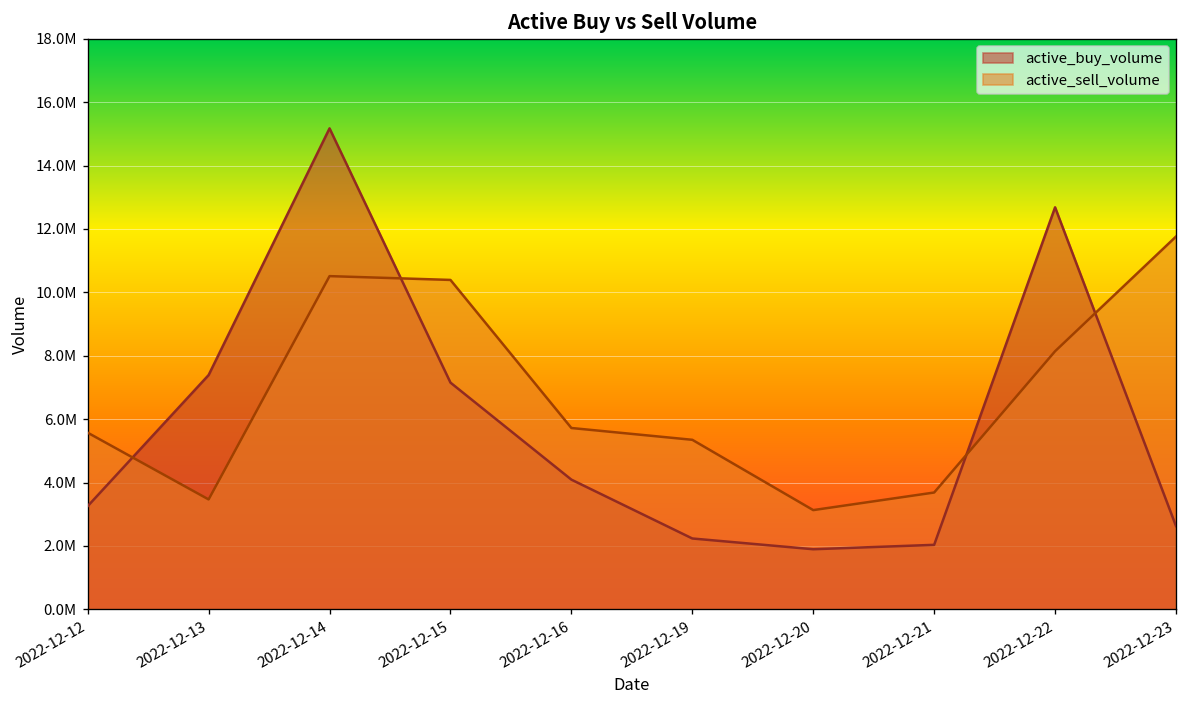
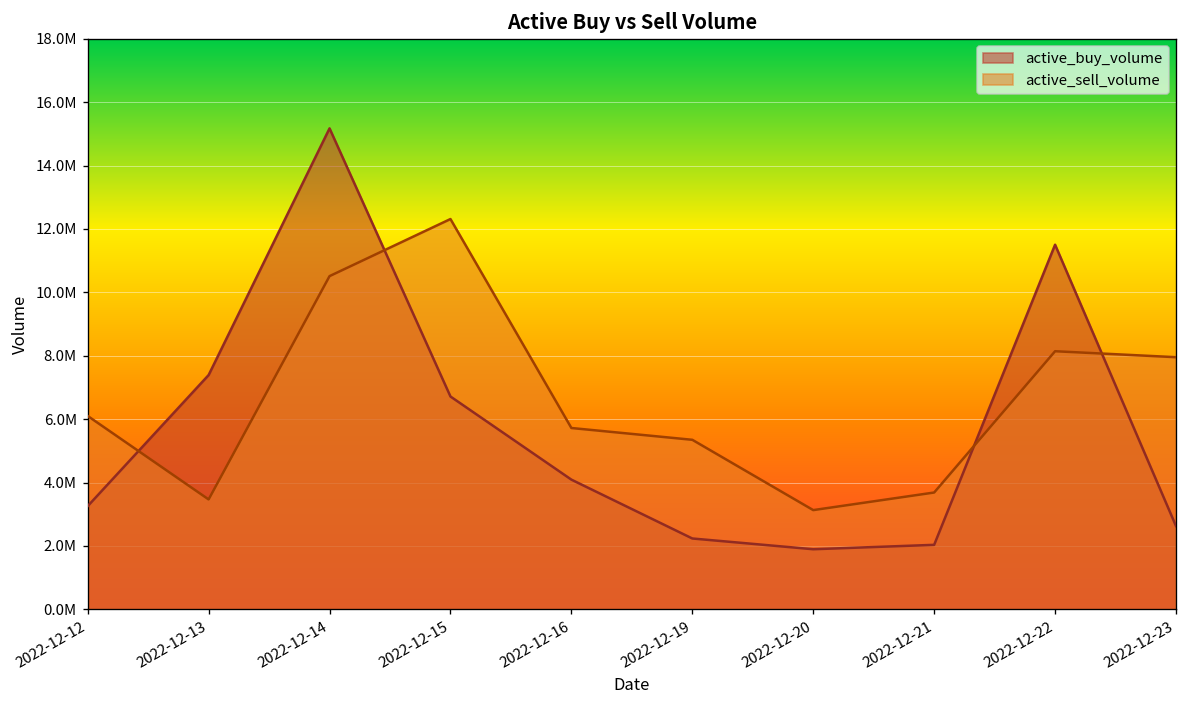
  {
    "active_buy_volume": {
      "2022-12-12": 3300000,
      "2022-12-13": 7400000,
      "2022-12-14": 15200000,
-     "2022-12-15": 7200000,
+     "2022-12-15": 6700000,
      "2022-12-16": 4100000,
      "2022-12-19": 2200000,
      "2022-12-20": 1900000,
      "2022-12-21": 2000000,
-     "2022-12-22": 12700000,
+     "2022-12-22": 11500000,
      "2022-12-23": 2600000
    },
    "active_sell_volume": {
-     "2022-12-12": 5600000,
+     "2022-12-12": 6100000,
      "2022-12-13": 3500000,
      "2022-12-14": 10500000,
-     "2022-12-15": 10400000,
+     "2022-12-15": 12300000,
      "2022-12-16": 5700000,
      "2022-12-19": 5300000,
      "2022-12-20": 3100000,
      "2022-12-21": 3700000,
      "2022-12-22": 8100000,
-     "2022-12-23": 11800000
+     "2022-12-23": 8000000
    }
  }
